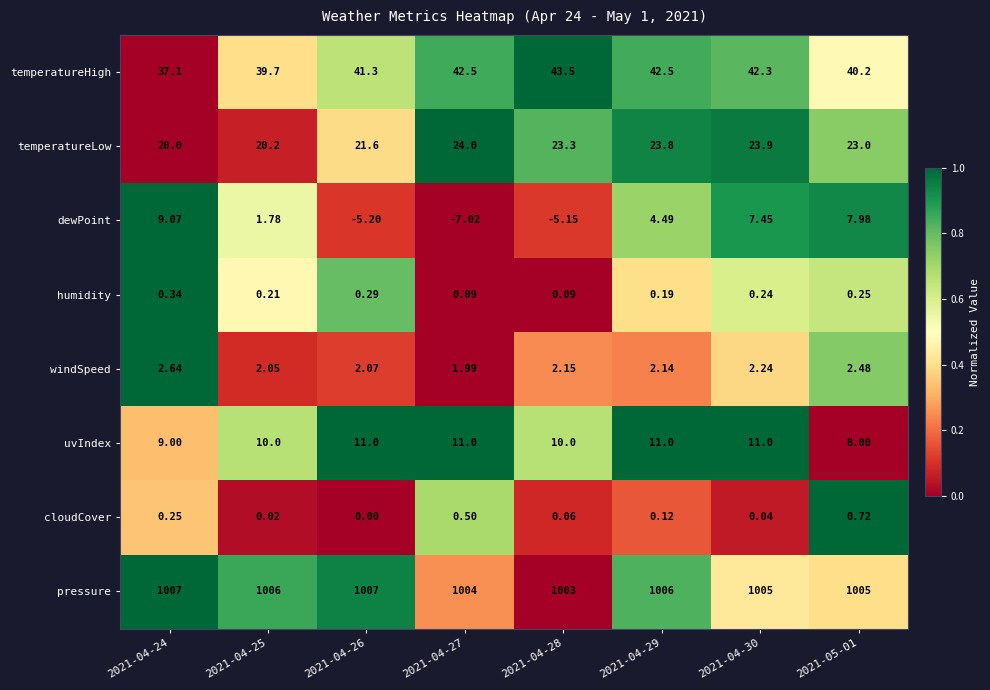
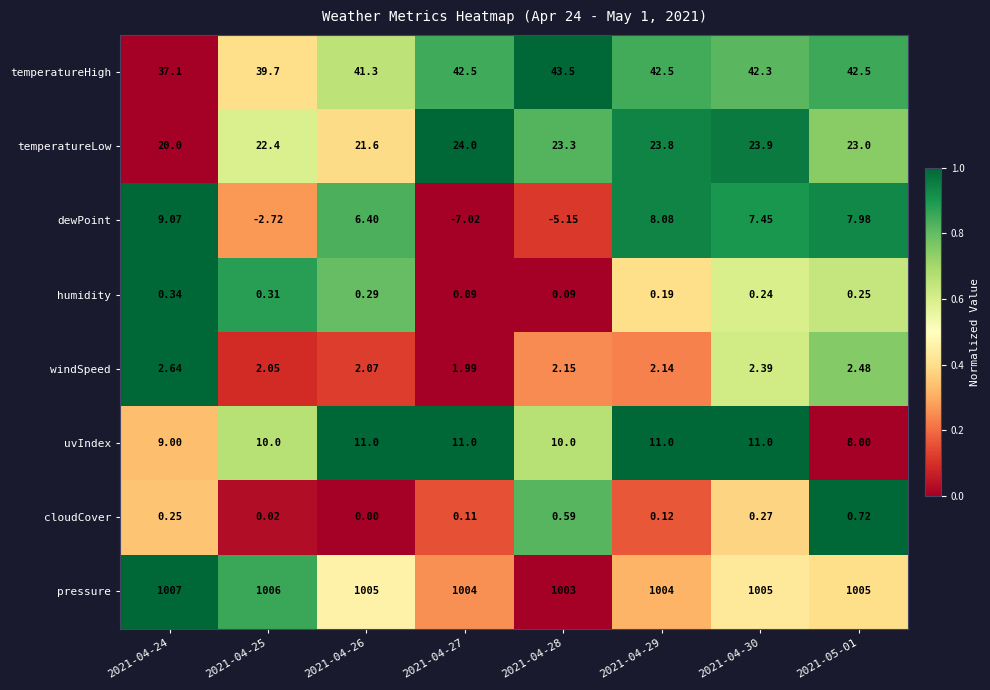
  {
    "temperatureHigh": {
      "2021-04-24": 37.1,
      "2021-04-25": 39.7,
      "2021-04-26": 41.3,
      "2021-04-27": 42.5,
      "2021-04-28": 43.5,
      "2021-04-29": 42.5,
      "2021-04-30": 42.3,
-     "2021-05-01": 40.2
+     "2021-05-01": 42.5
    },
    "temperatureLow": {
      "2021-04-24": 20.0,
-     "2021-04-25": 20.2,
+     "2021-04-25": 22.4,
      "2021-04-26": 21.6,
      "2021-04-27": 24.0,
      "2021-04-28": 23.3,
      "2021-04-29": 23.8,
      "2021-04-30": 23.9,
      "2021-05-01": 23.0
    },
    "dewPoint": {
      "2021-04-24": 9.07,
-     "2021-04-25": 1.78,
-     "2021-04-26": -5.20,
+     "2021-04-25": -2.72,
+     "2021-04-26": 6.40,
      "2021-04-27": -7.02,
      "2021-04-28": -5.15,
-     "2021-04-29": 4.49,
+     "2021-04-29": 8.08,
      "2021-04-30": 7.45,
      "2021-05-01": 7.98
    },
    "humidity": {
      "2021-04-24": 0.34,
-     "2021-04-25": 0.21,
+     "2021-04-25": 0.31,
      "2021-04-26": 0.29,
      "2021-04-27": 0.09,
      "2021-04-28": 0.09,
      "2021-04-29": 0.19,
      "2021-04-30": 0.24,
      "2021-05-01": 0.25
    },
    "windSpeed": {
      "2021-04-24": 2.64,
      "2021-04-25": 2.05,
      "2021-04-26": 2.07,
      "2021-04-27": 1.99,
      "2021-04-28": 2.15,
      "2021-04-29": 2.14,
-     "2021-04-30": 2.24,
+     "2021-04-30": 2.39,
      "2021-05-01": 2.48
    },
    "uvIndex": {
      "2021-04-24": 9.00,
      "2021-04-25": 10.0,
      "2021-04-26": 11.0,
      "2021-04-27": 11.0,
      "2021-04-28": 10.0,
      "2021-04-29": 11.0,
      "2021-04-30": 11.0,
      "2021-05-01": 8.00
    },
    "cloudCover": {
      "2021-04-24": 0.25,
      "2021-04-25": 0.02,
      "2021-04-26": 0.00,
-     "2021-04-27": 0.50,
-     "2021-04-28": 0.06,
+     "2021-04-27": 0.11,
+     "2021-04-28": 0.59,
      "2021-04-29": 0.12,
-     "2021-04-30": 0.04,
+     "2021-04-30": 0.27,
      "2021-05-01": 0.72
    },
    "pressure": {
      "2021-04-24": 1007,
      "2021-04-25": 1006,
-     "2021-04-26": 1007,
+     "2021-04-26": 1005,
      "2021-04-27": 1004,
      "2021-04-28": 1003,
-     "2021-04-29": 1006,
+     "2021-04-29": 1004,
      "2021-04-30": 1005,
      "2021-05-01": 1005
    }
  }
